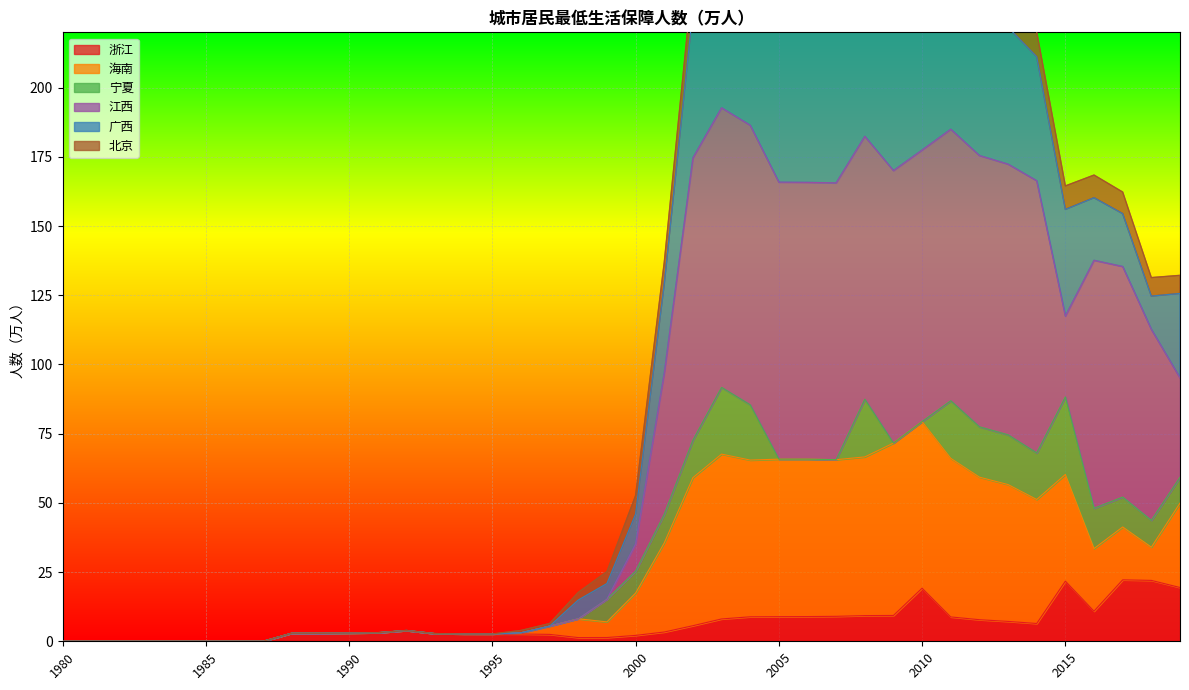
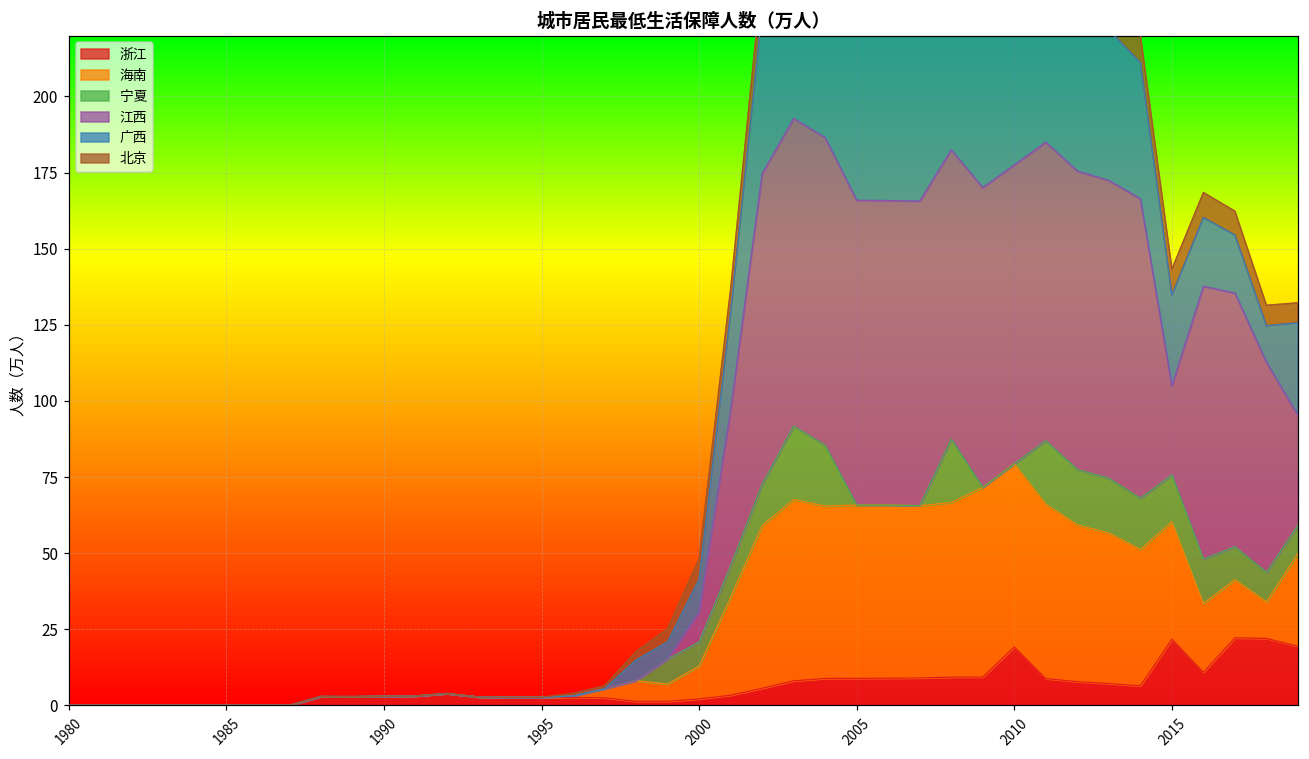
  {
    "浙江": {
      "2000": 2,
      "2005": 9,
      "2010": 19,
      "2015": 22
    },
    "海南": {
-     "2000": 15,
+     "2000": 11,
      "2015": 39
    },
    "宁夏": {
      "2000": 8,
-     "2015": 28
+     "2015": 15
    },
    "江西": {
      "2000": 10,
      "2005": 100,
      "2010": 98,
      "2015": 29
    },
    "广西": {
      "2000": 11,
-     "2015": 39
+     "2015": 30
    },
    "北京": {
      "2000": 7,
      "2015": 8
    }
  }
